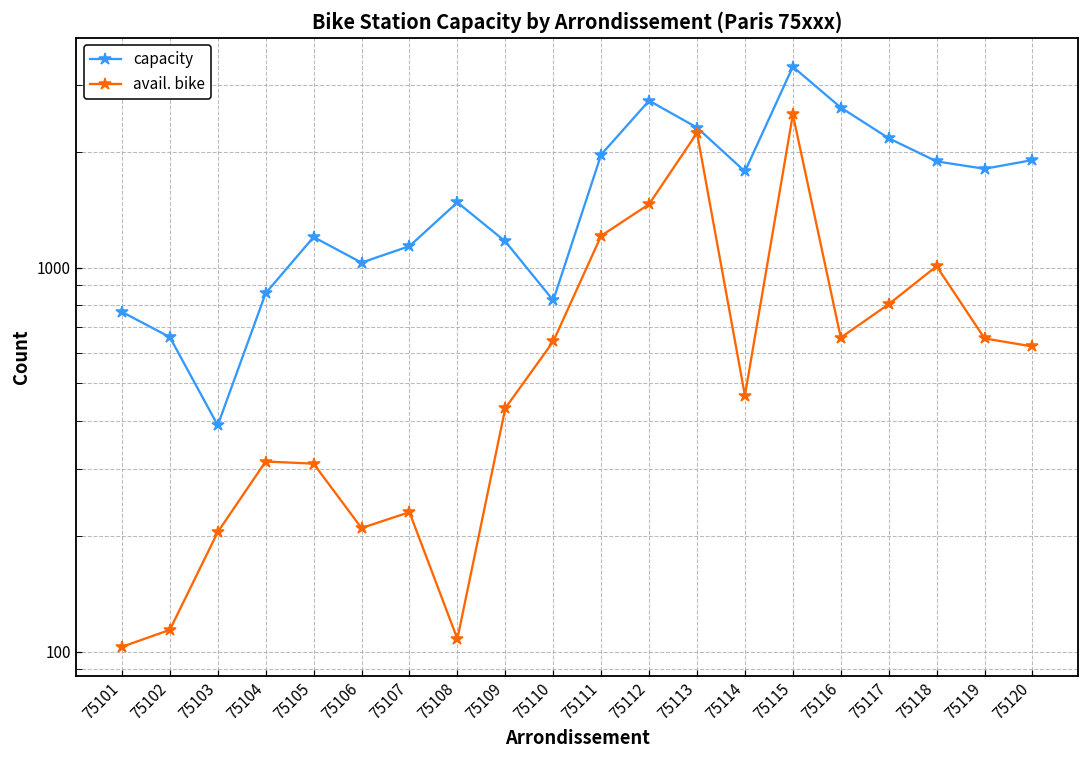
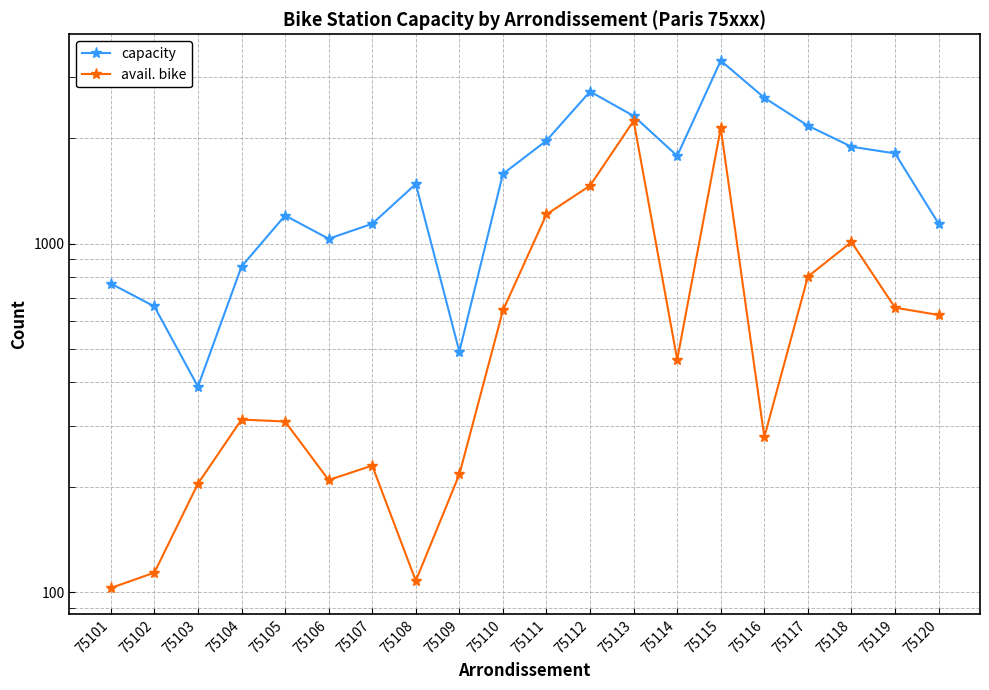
  {
    "capacity": {
      "75101": 770,
      "75102": 660,
      "75103": 390,
      "75104": 860,
      "75105": 1200,
      "75106": 1030,
      "75107": 1140,
      "75108": 1480,
-     "75109": 1170,
-     "75110": 820,
+     "75109": 490,
+     "75110": 1600,
      "75111": 2000,
      "75112": 2700,
      "75113": 2300,
      "75114": 1800,
      "75115": 3300,
      "75116": 2600,
      "75117": 2200,
      "75118": 1900,
      "75119": 1800,
-     "75120": 1900
+     "75120": 1140
    },
    "avail. bike": {
      "75101": 103,
      "75102": 114,
      "75103": 210,
      "75104": 310,
      "75105": 310,
      "75106": 210,
      "75107": 230,
      "75108": 108,
-     "75109": 430,
+     "75109": 220,
      "75110": 640,
      "75111": 1210,
      "75112": 1470,
      "75113": 2200,
      "75114": 470,
-     "75115": 2500,
-     "75116": 660,
+     "75115": 2100,
+     "75116": 280,
      "75117": 800,
      "75118": 1010,
      "75119": 660,
      "75120": 620
    }
  }
